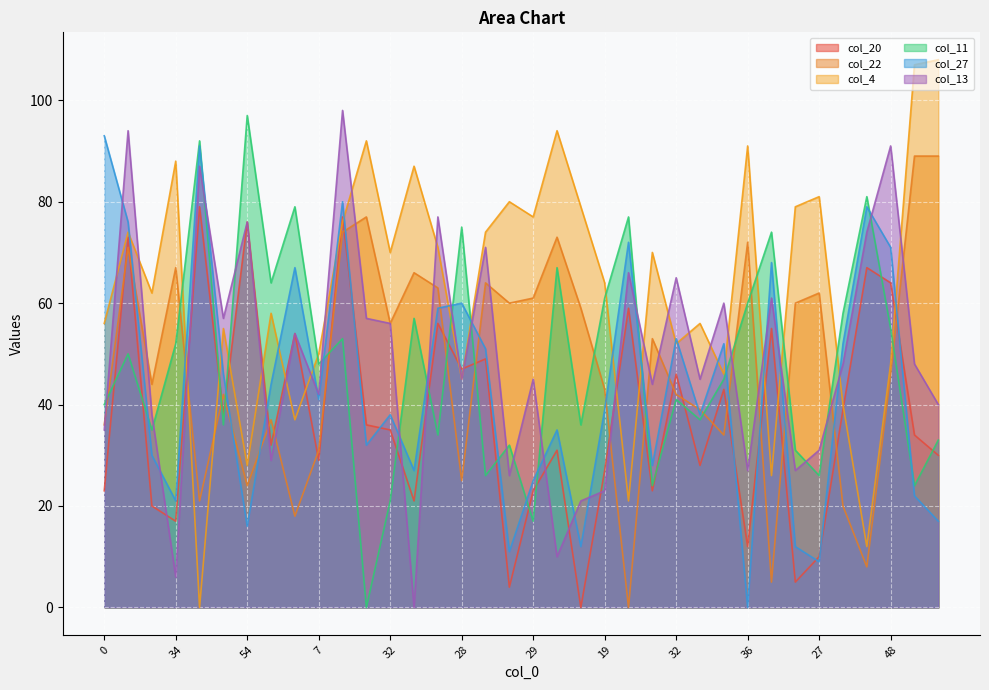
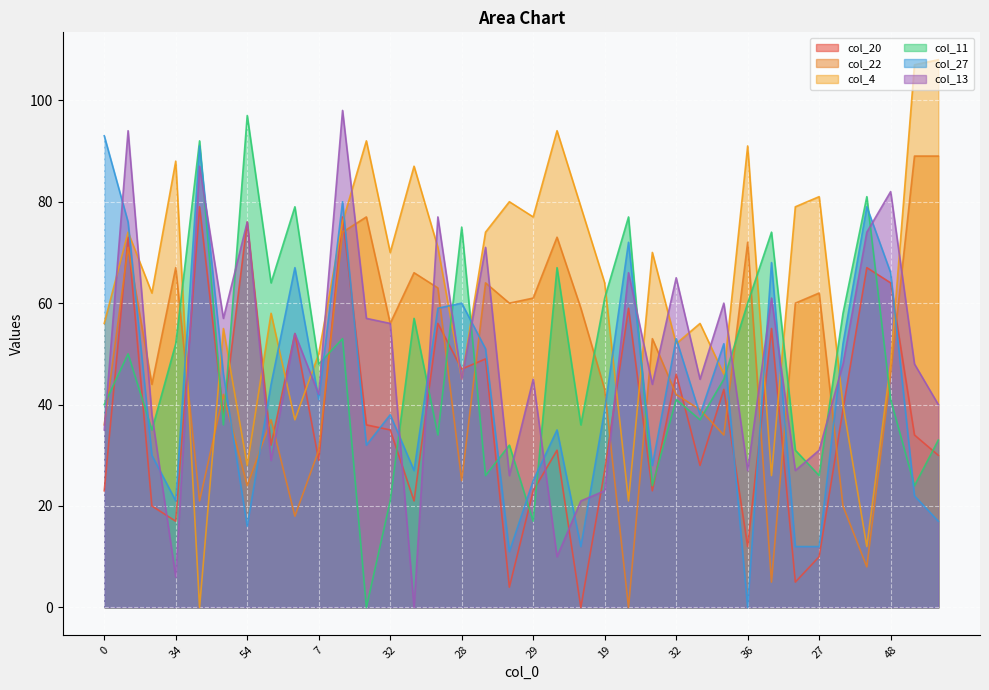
  {
    "col_11": {
      "0": 40,
      "54": 97,
      "36": 60,
      "27": 26,
-     "48": 55
+     "48": 41
    },
    "col_27": {
      "0": 93,
      "54": 16,
      "36": 0,
-     "27": 9,
-     "48": 71
+     "27": 12,
+     "48": 66
    },
    "col_13": {
      "0": 35,
      "36": 27,
      "27": 31,
-     "48": 91
+     "48": 82
    }
  }
